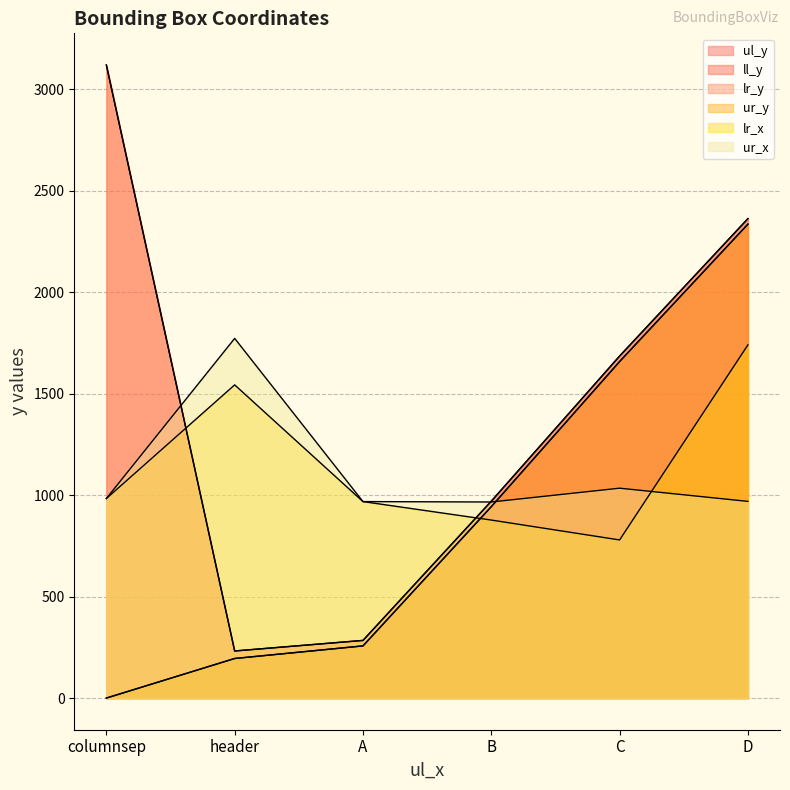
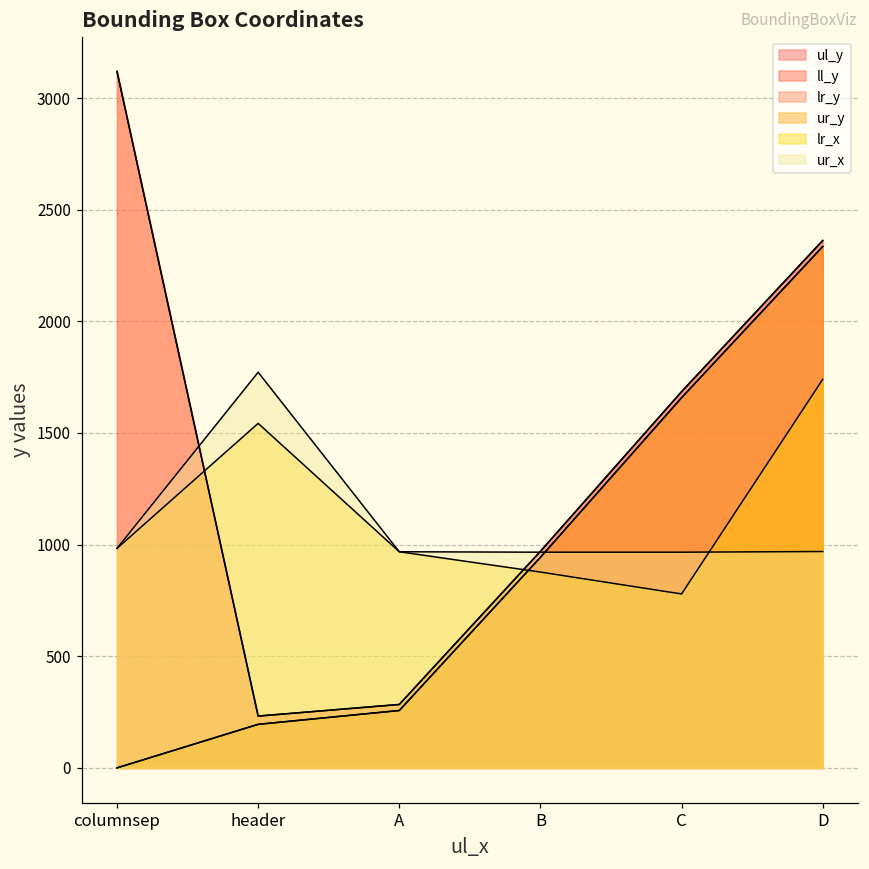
  {
    "ur_x": {
      "header": 1770,
-     "C": 1030,
+     "C": 970,
      "D": 970
    }
  }
